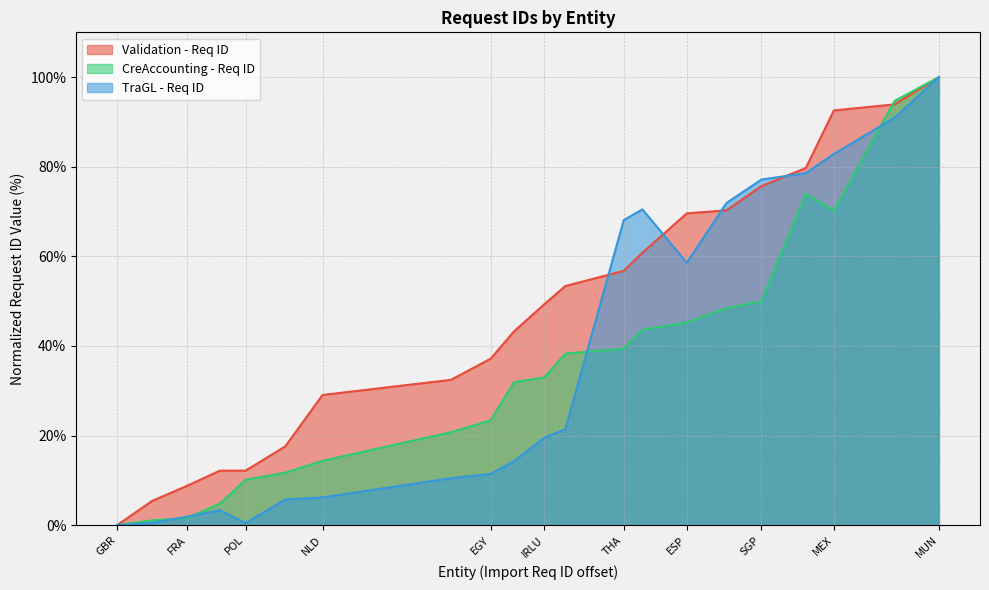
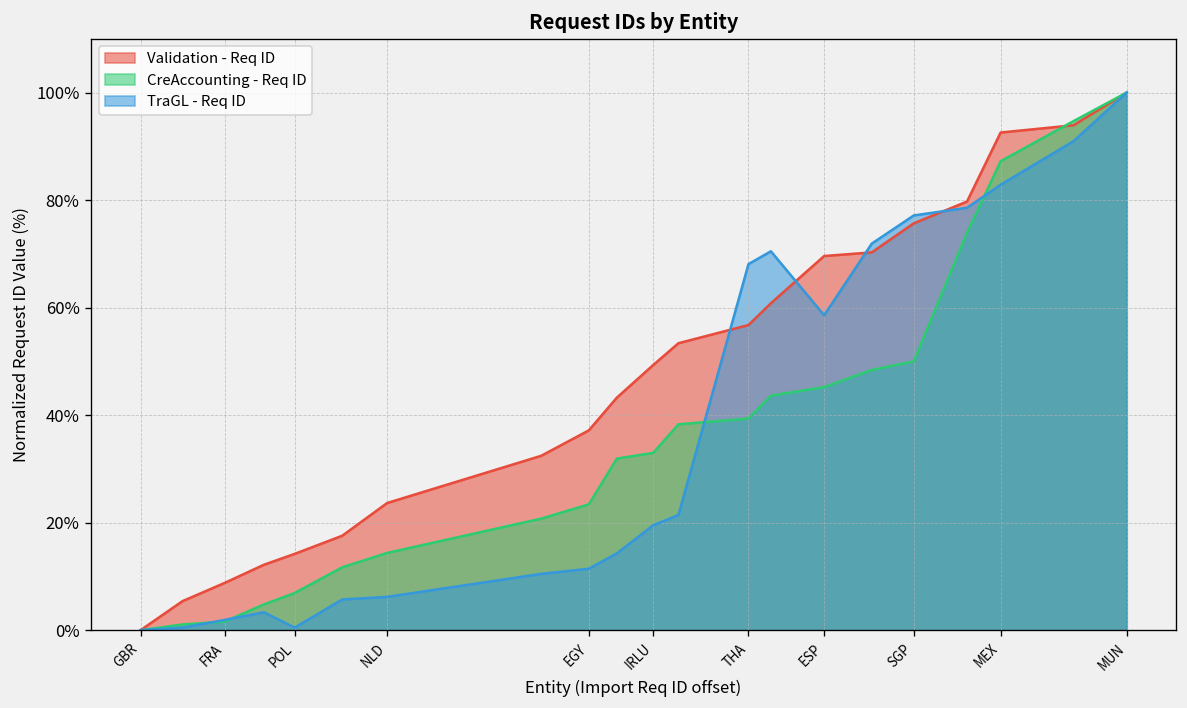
  {
    "Validation - Req ID": {
      "FRA": "9%",
-     "POL": "12%",
-     "NLD": "29%",
+     "POL": "14%",
+     "NLD": "24%",
      "EGY": "37%",
      "IRLU": "49%",
      "THA": "57%",
      "ESP": "70%",
      "SGP": "76%",
      "MEX": "93%"
    },
    "CreAccounting - Req ID": {
-     "POL": "10%",
+     "POL": "7%",
      "NLD": "14%",
      "EGY": "23%",
      "IRLU": "33%",
      "THA": "39%",
      "ESP": "45%",
      "SGP": "50%",
-     "MEX": "70%"
+     "MEX": "87%"
    },
    "TraGL - Req ID": {
      "POL": "0%",
      "NLD": "6%",
      "EGY": "11%",
      "IRLU": "20%",
      "THA": "68%",
      "ESP": "59%",
      "SGP": "77%",
      "MEX": "83%"
    }
  }
